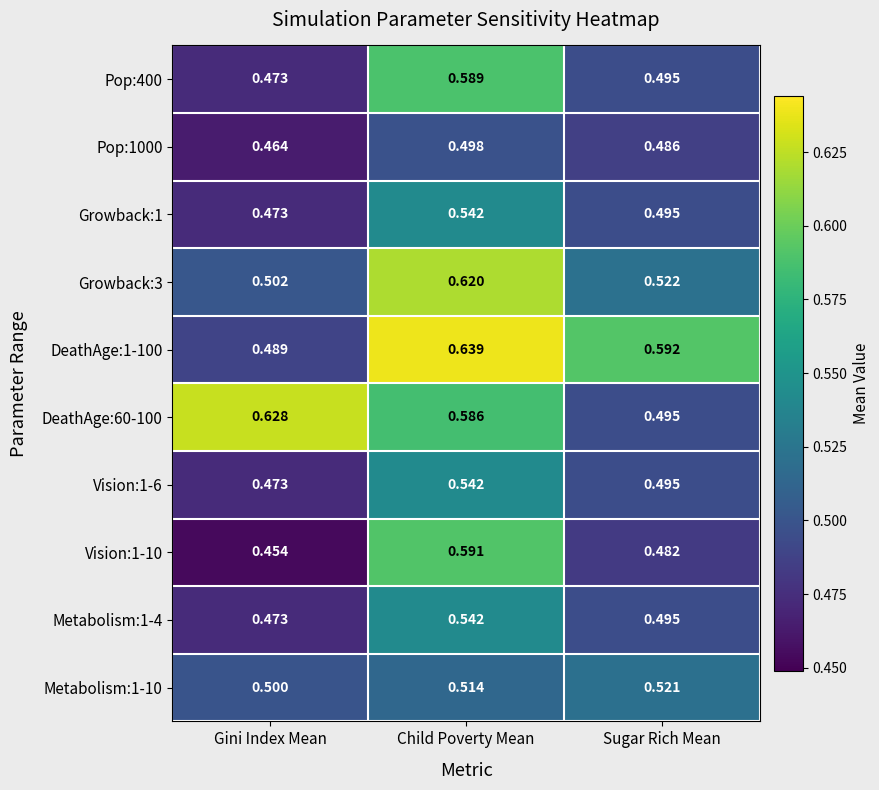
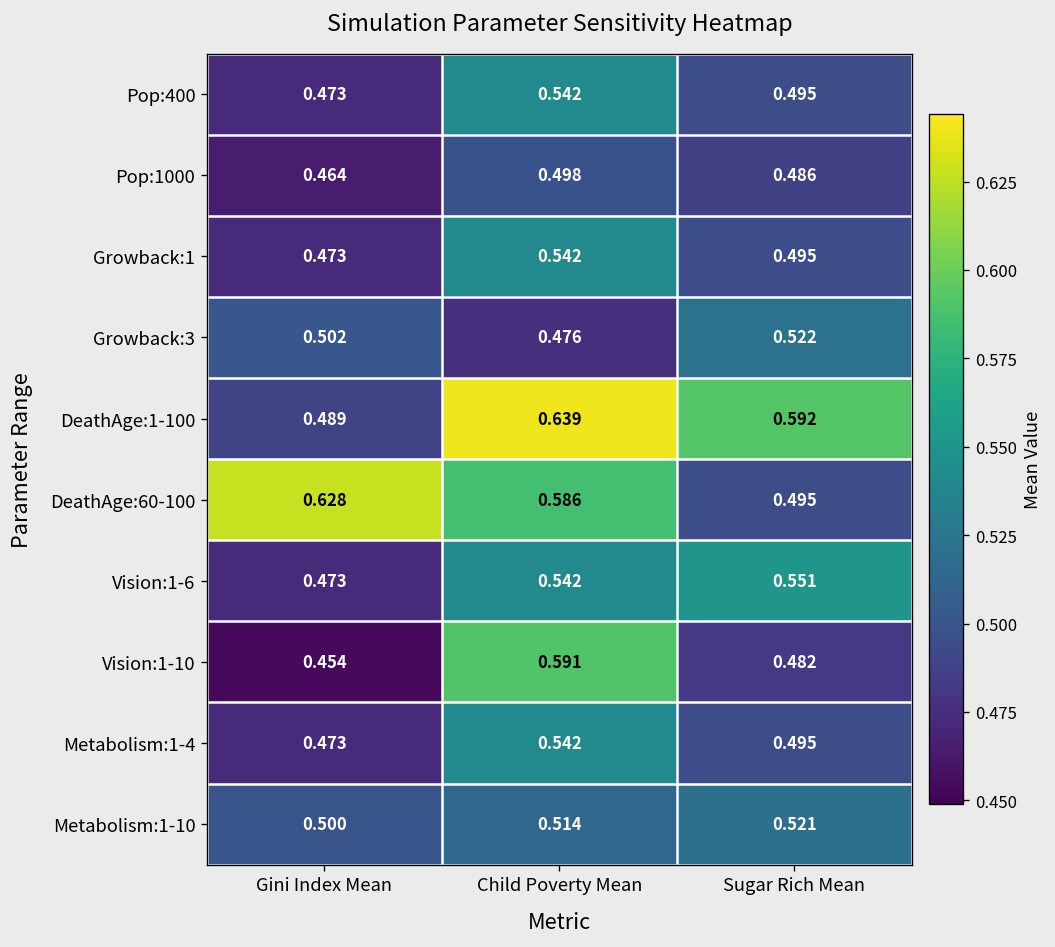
  {
    "Pop:400": {
      "Gini Index Mean": 0.473,
-     "Child Poverty Mean": 0.589,
+     "Child Poverty Mean": 0.542,
      "Sugar Rich Mean": 0.495
    },
    "Pop:1000": {
      "Gini Index Mean": 0.464,
      "Child Poverty Mean": 0.498,
      "Sugar Rich Mean": 0.486
    },
    "Growback:1": {
      "Gini Index Mean": 0.473,
      "Child Poverty Mean": 0.542,
      "Sugar Rich Mean": 0.495
    },
    "Growback:3": {
      "Gini Index Mean": 0.502,
-     "Child Poverty Mean": 0.620,
+     "Child Poverty Mean": 0.476,
      "Sugar Rich Mean": 0.522
    },
    "DeathAge:1-100": {
      "Gini Index Mean": 0.489,
      "Child Poverty Mean": 0.639,
      "Sugar Rich Mean": 0.592
    },
    "DeathAge:60-100": {
      "Gini Index Mean": 0.628,
      "Child Poverty Mean": 0.586,
      "Sugar Rich Mean": 0.495
    },
    "Vision:1-6": {
      "Gini Index Mean": 0.473,
      "Child Poverty Mean": 0.542,
-     "Sugar Rich Mean": 0.495
+     "Sugar Rich Mean": 0.551
    },
    "Vision:1-10": {
      "Gini Index Mean": 0.454,
      "Child Poverty Mean": 0.591,
      "Sugar Rich Mean": 0.482
    },
    "Metabolism:1-4": {
      "Gini Index Mean": 0.473,
      "Child Poverty Mean": 0.542,
      "Sugar Rich Mean": 0.495
    },
    "Metabolism:1-10": {
      "Gini Index Mean": 0.500,
      "Child Poverty Mean": 0.514,
      "Sugar Rich Mean": 0.521
    }
  }
